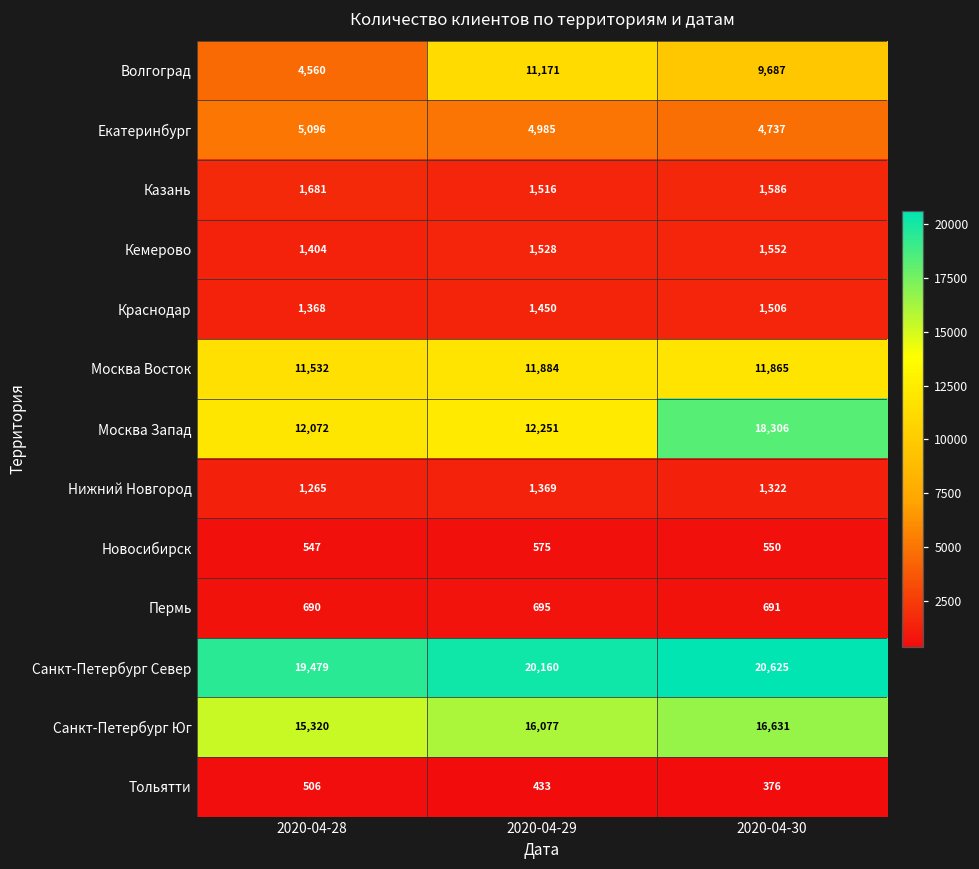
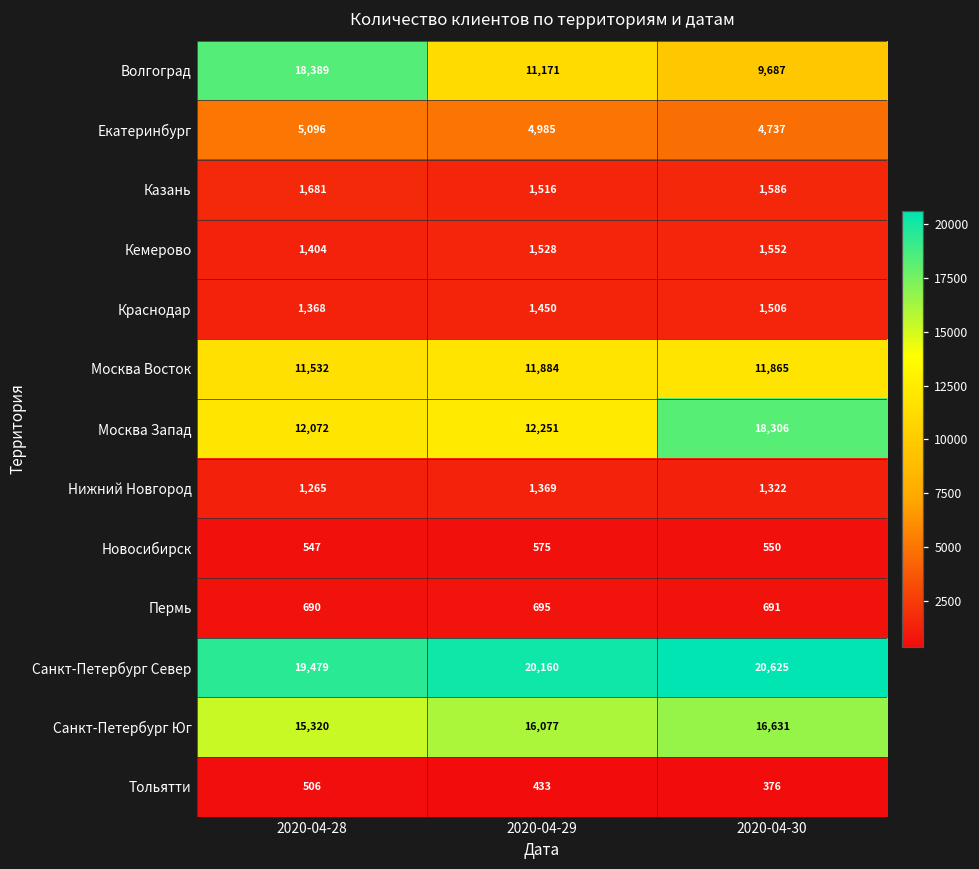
  {
    "Волгоград": {
-     "2020-04-28": "4,560",
+     "2020-04-28": "18,389",
      "2020-04-29": "11,171",
      "2020-04-30": "9,687"
    },
    "Екатеринбург": {
      "2020-04-28": "5,096",
      "2020-04-29": "4,985",
      "2020-04-30": "4,737"
    },
    "Казань": {
      "2020-04-28": "1,681",
      "2020-04-29": "1,516",
      "2020-04-30": "1,586"
    },
    "Кемерово": {
      "2020-04-28": "1,404",
      "2020-04-29": "1,528",
      "2020-04-30": "1,552"
    },
    "Краснодар": {
      "2020-04-28": "1,368",
      "2020-04-29": "1,450",
      "2020-04-30": "1,506"
    },
    "Москва Восток": {
      "2020-04-28": "11,532",
      "2020-04-29": "11,884",
      "2020-04-30": "11,865"
    },
    "Москва Запад": {
      "2020-04-28": "12,072",
      "2020-04-29": "12,251",
      "2020-04-30": "18,306"
    },
    "Нижний Новгород": {
      "2020-04-28": "1,265",
      "2020-04-29": "1,369",
      "2020-04-30": "1,322"
    },
    "Новосибирск": {
      "2020-04-28": "547",
      "2020-04-29": "575",
      "2020-04-30": "550"
    },
    "Пермь": {
      "2020-04-28": "690",
      "2020-04-29": "695",
      "2020-04-30": "691"
    },
    "Санкт-Петербург Север": {
      "2020-04-28": "19,479",
      "2020-04-29": "20,160",
      "2020-04-30": "20,625"
    },
    "Санкт-Петербург Юг": {
      "2020-04-28": "15,320",
      "2020-04-29": "16,077",
      "2020-04-30": "16,631"
    },
    "Тольятти": {
      "2020-04-28": "506",
      "2020-04-29": "433",
      "2020-04-30": "376"
    }
  }
